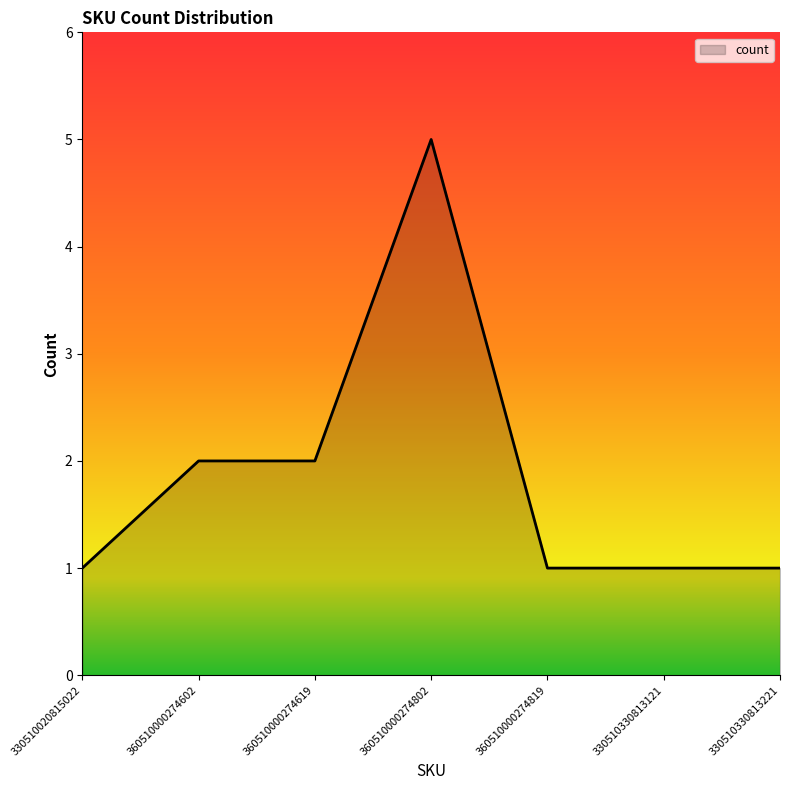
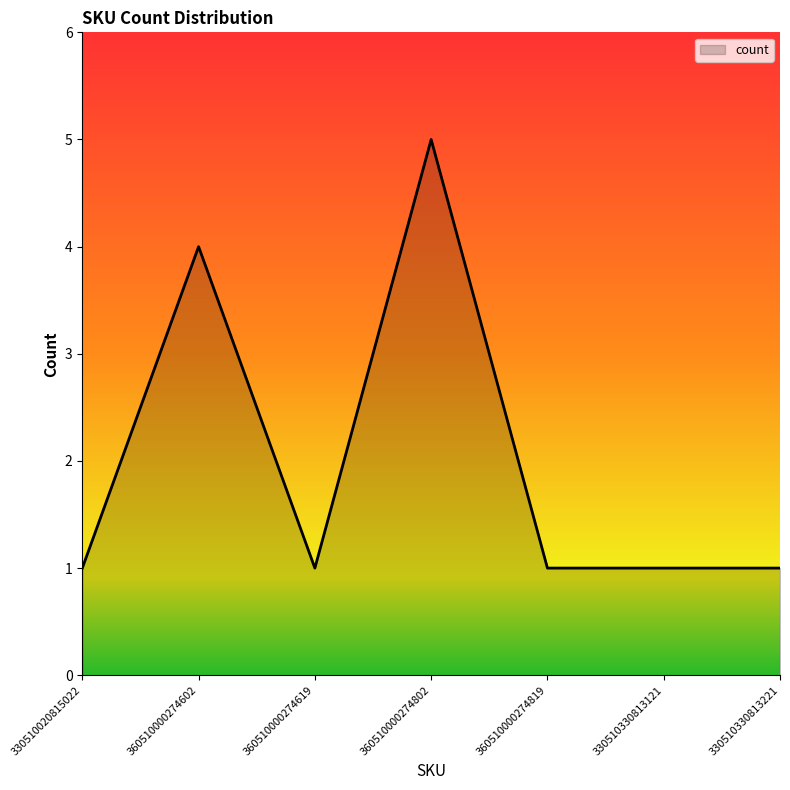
  {
    "330510020815022": 1,
-   "360510000274602": 2,
-   "360510000274619": 2,
+   "360510000274602": 4,
+   "360510000274619": 1,
    "360510000274802": 5,
    "360510000274819": 1,
    "330510330813121": 1,
    "330510330813221": 1
  }
